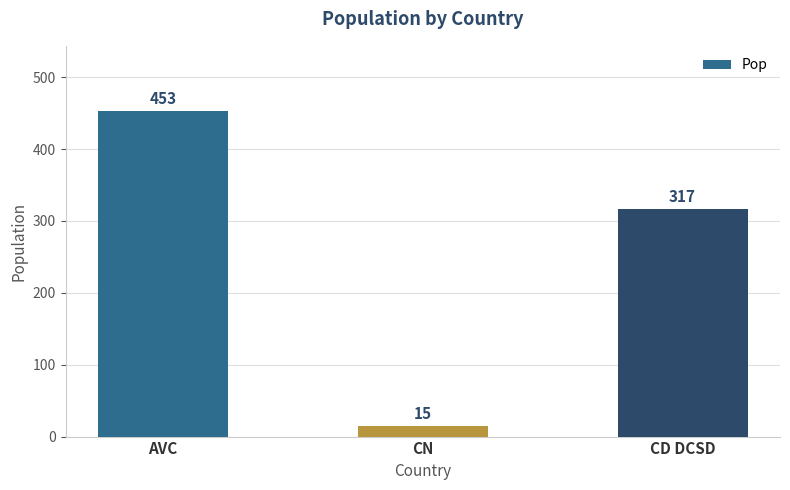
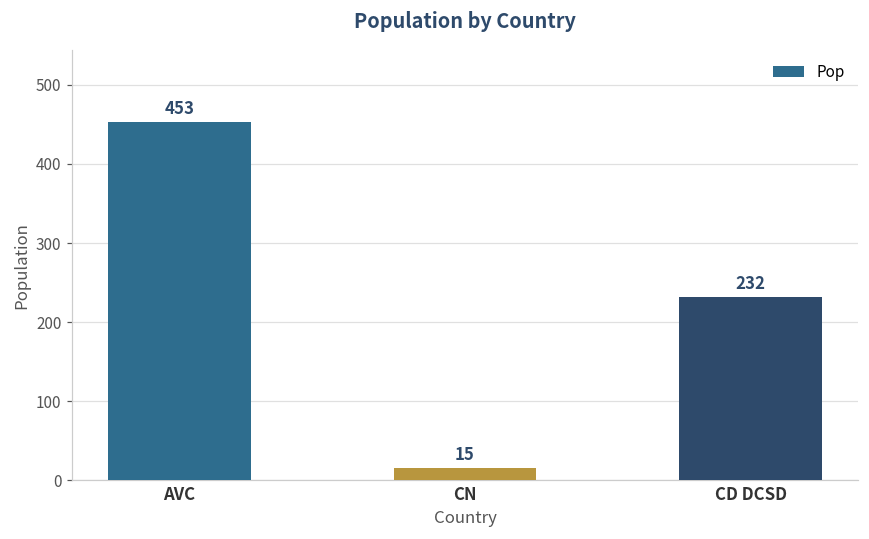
  {
    "AVC": 453,
    "CN": 15,
-   "CD DCSD": 317
+   "CD DCSD": 232
  }
